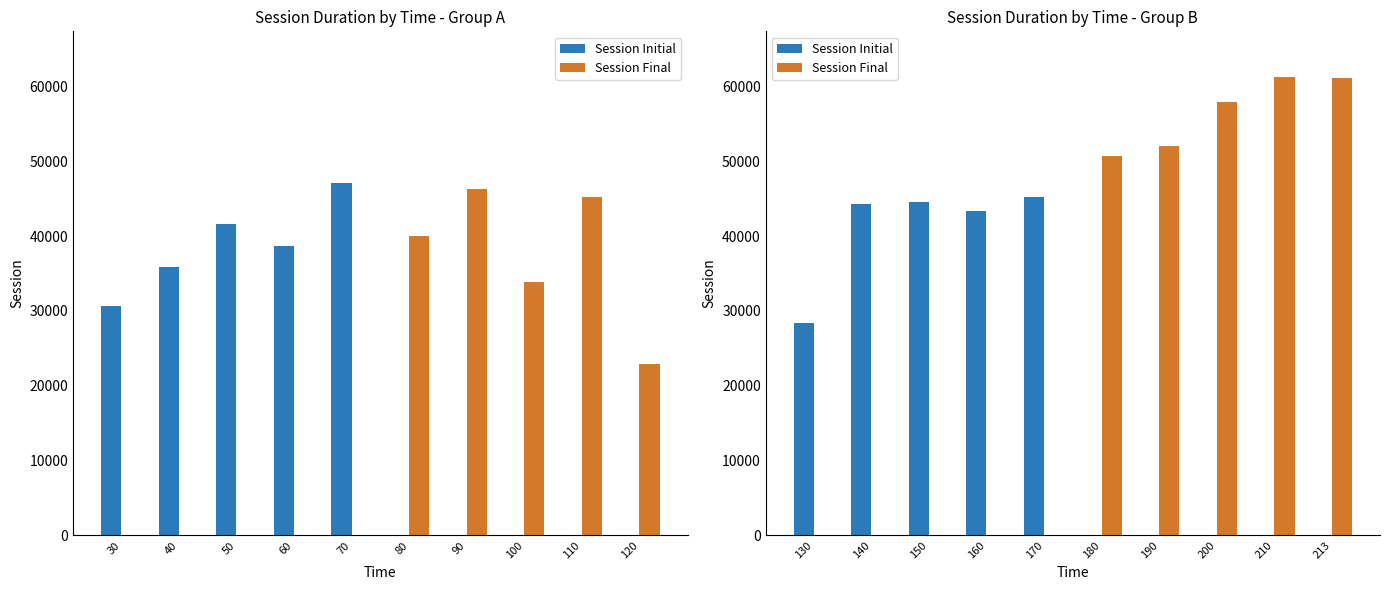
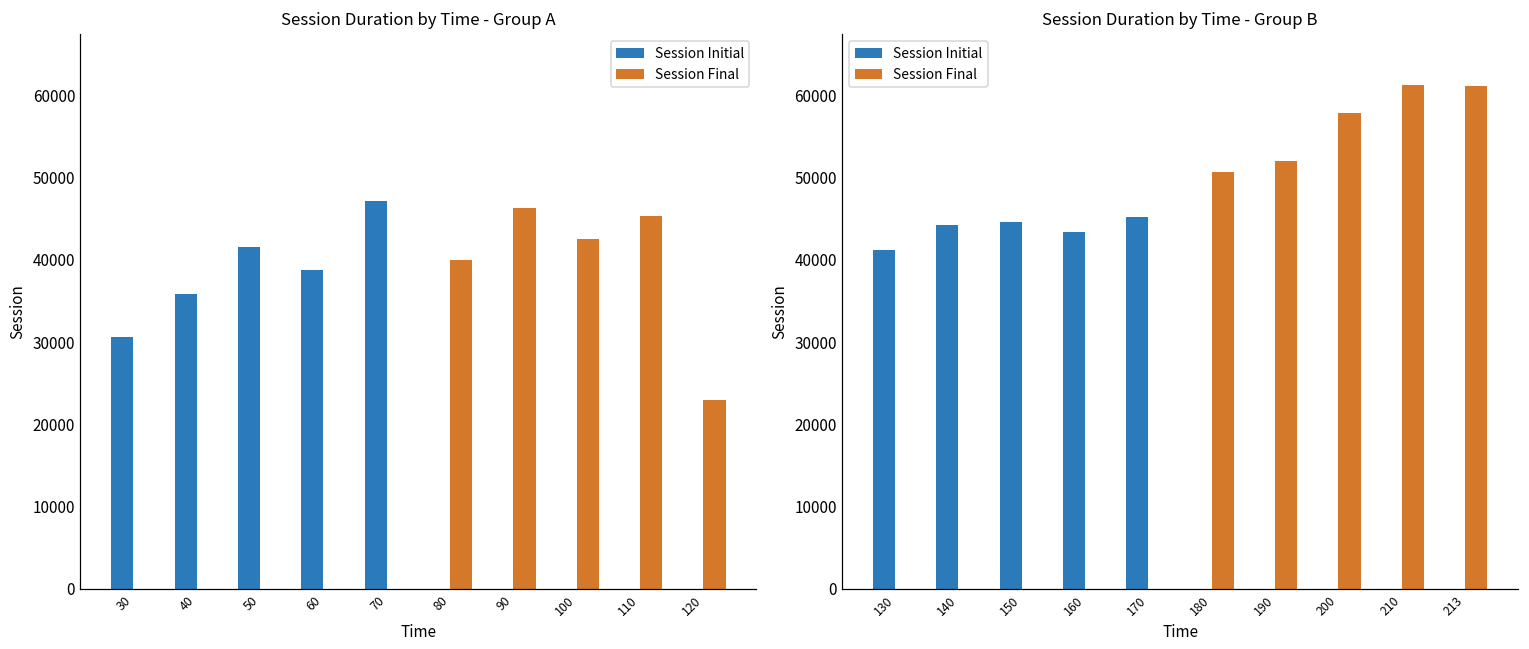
  {
    "Session Duration by Time - Group A": {
      "Session Initial": {
        "30": 31000,
        "40": 36000,
        "50": 42000,
        "60": 39000,
        "70": 47000,
        "80": 0,
        "90": 0,
        "100": 0,
        "110": 0,
        "120": 0
      },
      "Session Final": {
        "30": 0,
        "40": 0,
        "50": 0,
        "60": 0,
        "70": 0,
        "80": 40000,
        "90": 46000,
-       "100": 34000,
+       "100": 43000,
        "110": 45000,
        "120": 23000
      }
    },
    "Session Duration by Time - Group B": {
      "Session Initial": {
-       "130": 28000,
+       "130": 41000,
        "140": 44000,
        "150": 45000,
        "160": 43000,
        "170": 45000,
        "180": 0,
        "190": 0,
        "200": 0,
        "210": 0,
        "213": 0
      },
      "Session Final": {
        "130": 0,
        "140": 0,
        "150": 0,
        "160": 0,
        "170": 0,
        "180": 51000,
        "190": 52000,
        "200": 58000,
        "210": 61000,
        "213": 61000
      }
    }
  }
